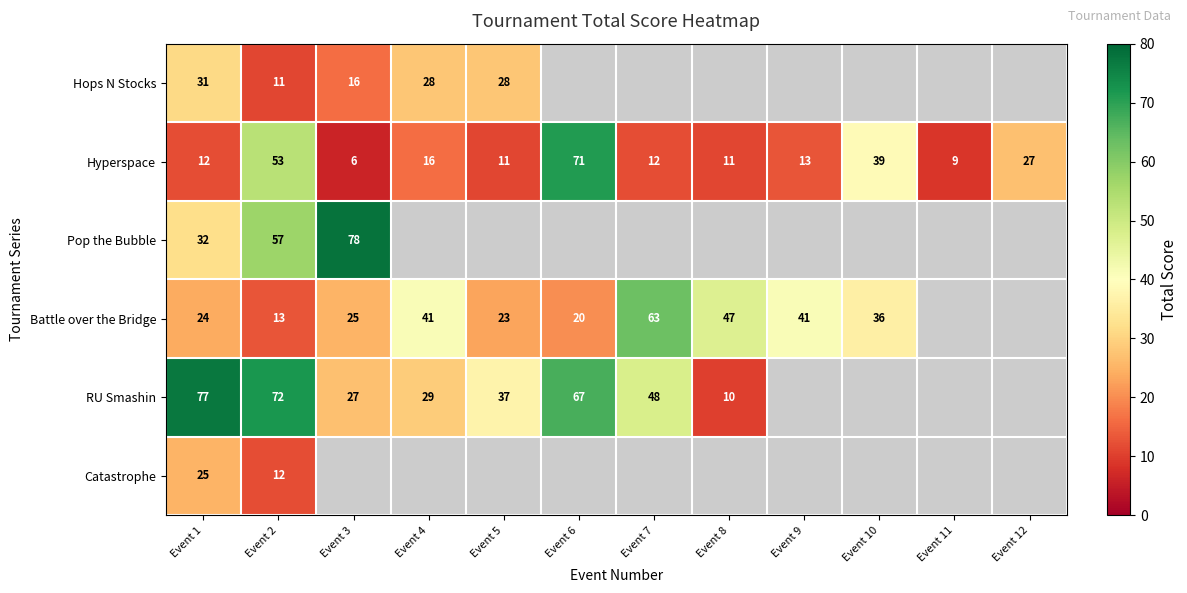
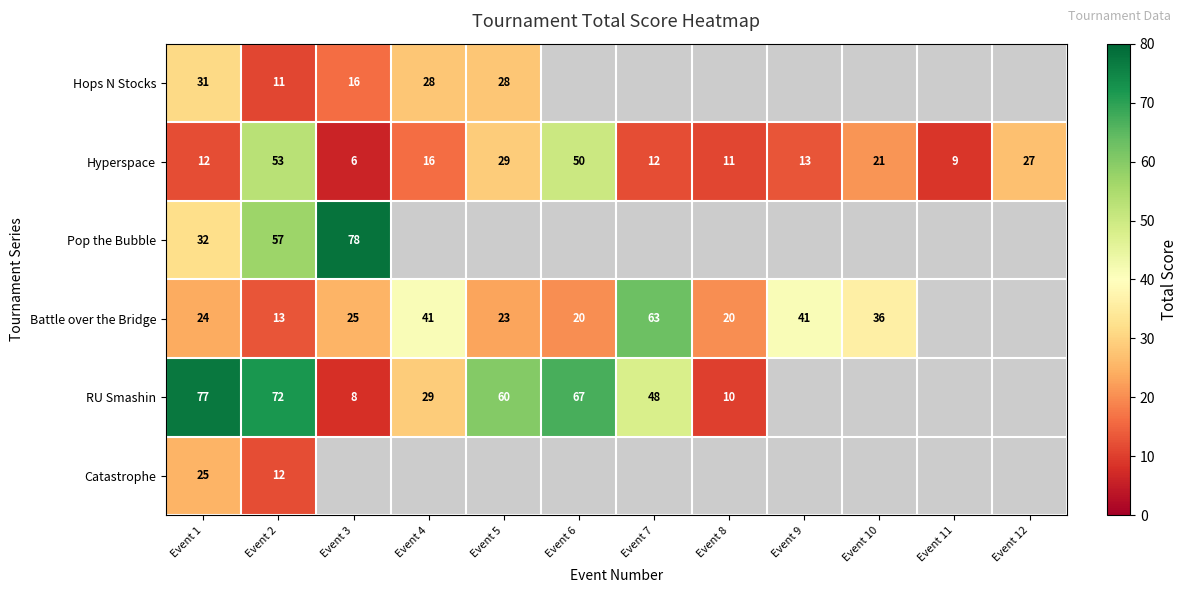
  {
    "Hops N Stocks": {
      "Event 1": 31,
      "Event 2": 11,
      "Event 3": 16,
      "Event 4": 28,
      "Event 5": 28
    },
    "Hyperspace": {
      "Event 1": 12,
      "Event 2": 53,
      "Event 3": 6,
      "Event 4": 16,
-     "Event 5": 11,
-     "Event 6": 71,
+     "Event 5": 29,
+     "Event 6": 50,
      "Event 7": 12,
      "Event 8": 11,
      "Event 9": 13,
-     "Event 10": 39,
+     "Event 10": 21,
      "Event 11": 9,
      "Event 12": 27
    },
    "Pop the Bubble": {
      "Event 1": 32,
      "Event 2": 57,
      "Event 3": 78
    },
    "Battle over the Bridge": {
      "Event 1": 24,
      "Event 2": 13,
      "Event 3": 25,
      "Event 4": 41,
      "Event 5": 23,
      "Event 6": 20,
      "Event 7": 63,
-     "Event 8": 47,
+     "Event 8": 20,
      "Event 9": 41,
      "Event 10": 36
    },
    "RU Smashin": {
      "Event 1": 77,
      "Event 2": 72,
-     "Event 3": 27,
+     "Event 3": 8,
      "Event 4": 29,
-     "Event 5": 37,
+     "Event 5": 60,
      "Event 6": 67,
      "Event 7": 48,
      "Event 8": 10
    },
    "Catastrophe": {
      "Event 1": 25,
      "Event 2": 12
    }
  }
